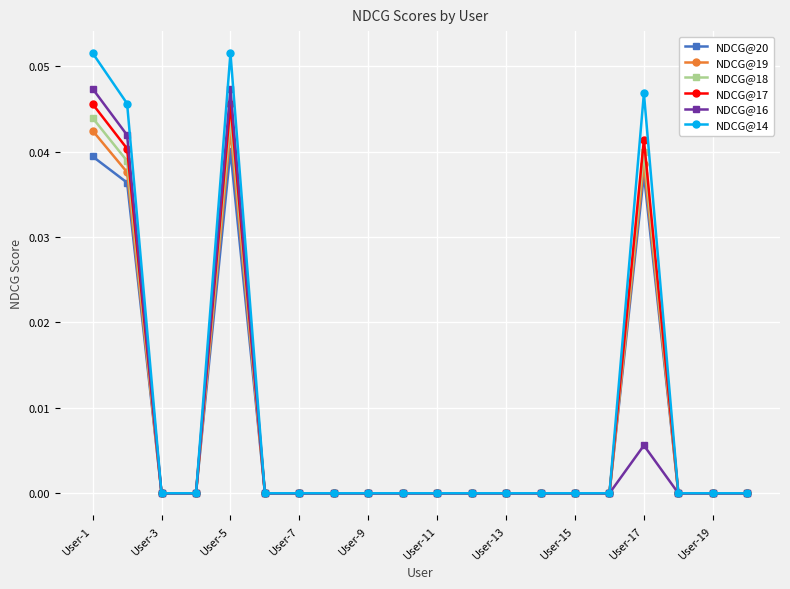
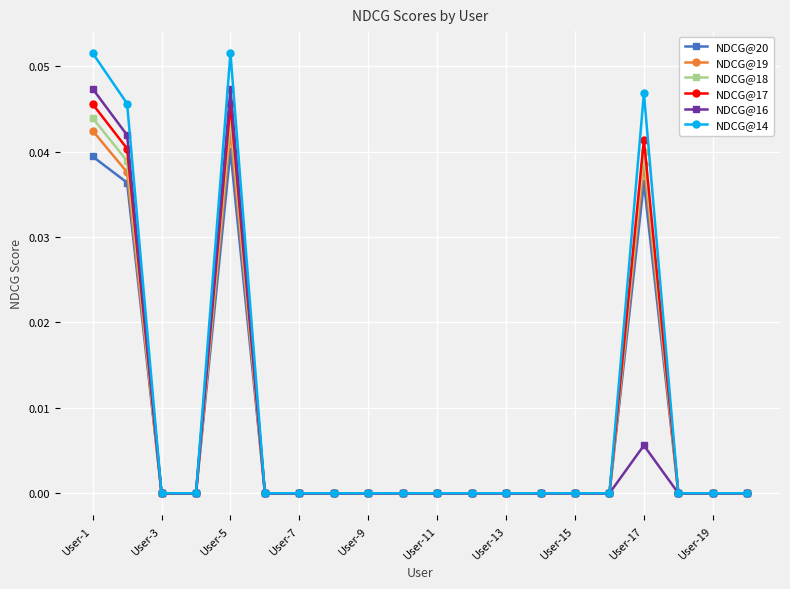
  {
    "NDCG@20": {
      "User-1": 0.039,
      "User-5": 0.040,
-     "User-17": 0.037
+     "User-17": 0.036
    },
    "NDCG@19": {
      "User-1": 0.042,
      "User-5": 0.042,
      "User-17": 0.039
    },
    "NDCG@18": {
      "User-1": 0.044,
      "User-5": 0.044,
      "User-17": 0.040
    },
    "NDCG@17": {
      "User-1": 0.046,
      "User-5": 0.046,
      "User-17": 0.041
    },
    "NDCG@16": {
      "User-1": 0.047,
      "User-5": 0.047,
      "User-17": 0.006
    },
    "NDCG@14": {
      "User-1": 0.052,
      "User-5": 0.052,
      "User-17": 0.047
    }
  }
